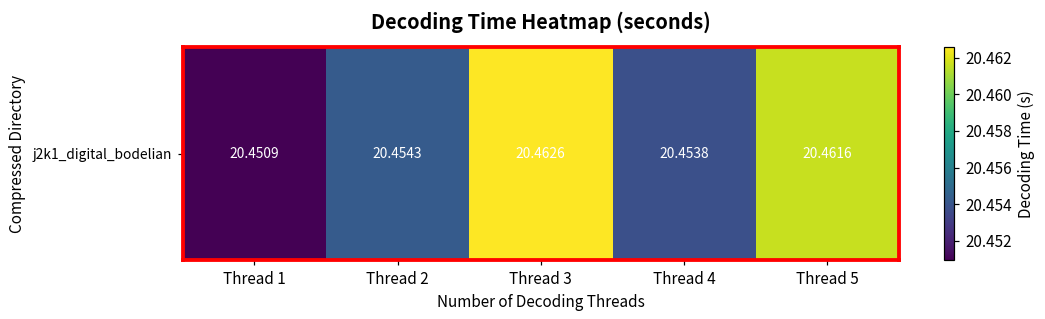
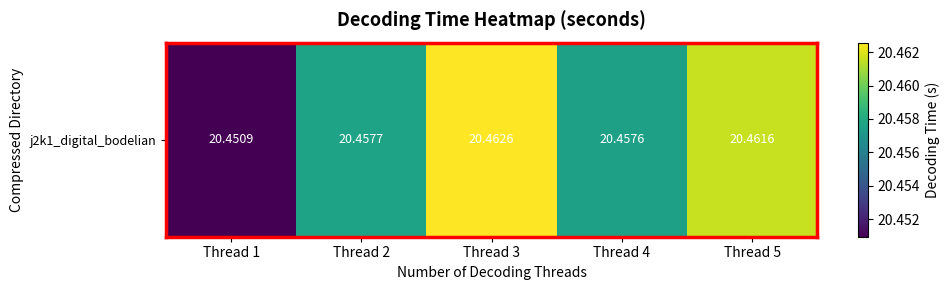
  {
    "j2k1_digital_bodelian": {
      "Thread 1": 20.4509,
-     "Thread 2": 20.4543,
+     "Thread 2": 20.4577,
      "Thread 3": 20.4626,
-     "Thread 4": 20.4538,
+     "Thread 4": 20.4576,
      "Thread 5": 20.4616
    }
  }
